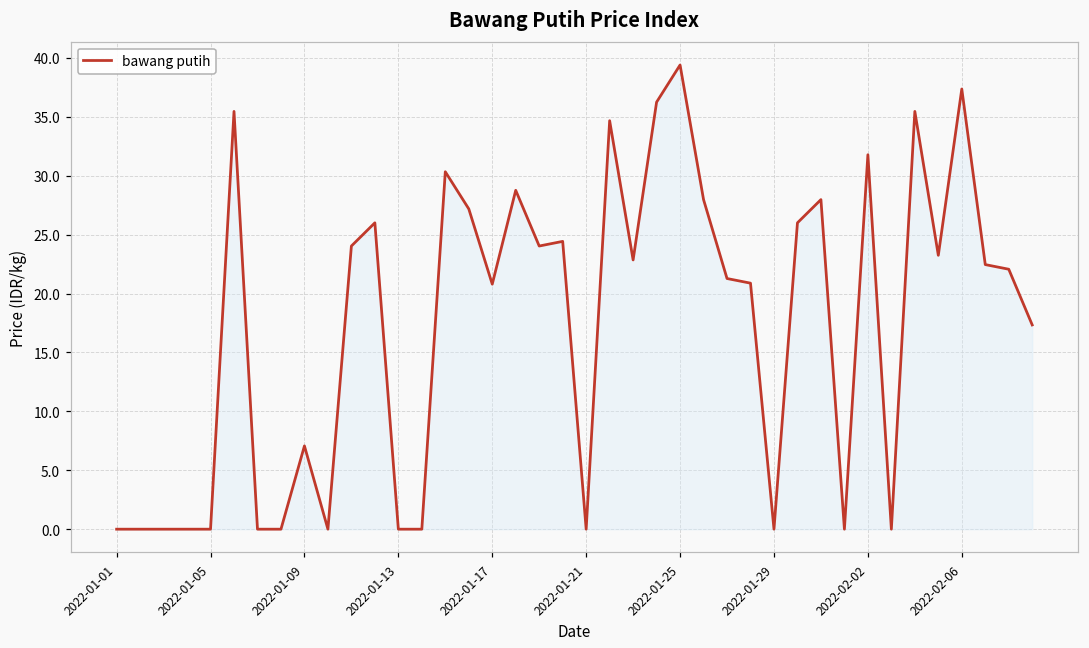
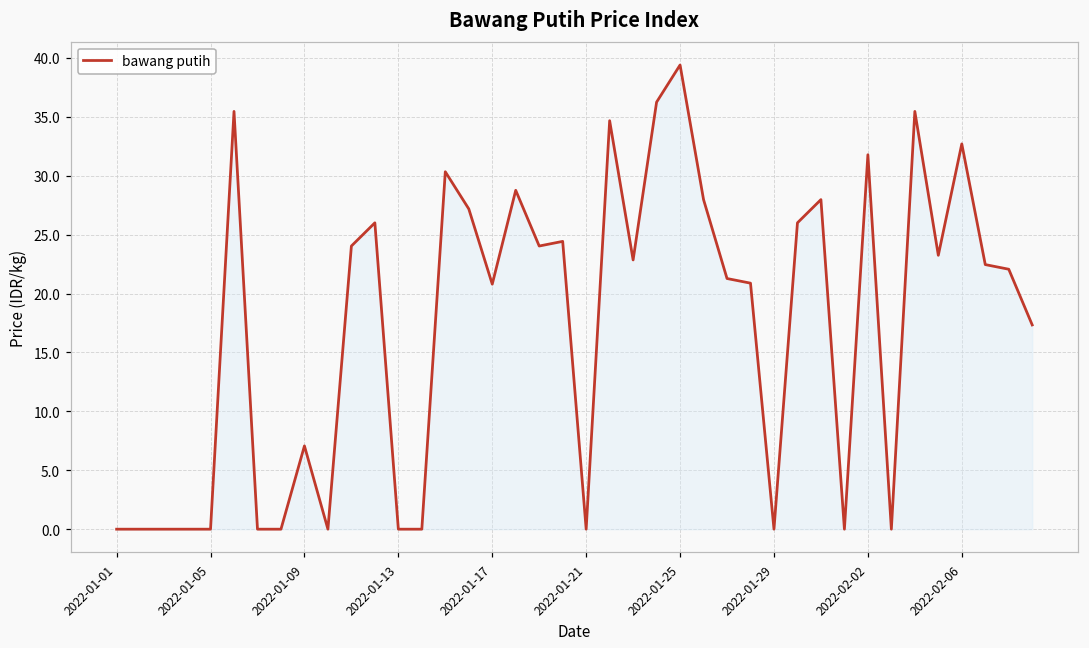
  {
    "2022-01-01": 0.0,
    "2022-01-05": 0.0,
    "2022-01-09": 7.1,
    "2022-01-13": 0.0,
    "2022-01-17": 20.8,
    "2022-01-21": 0.0,
    "2022-01-25": 39.4,
    "2022-01-29": 0.0,
    "2022-02-02": 31.8,
-   "2022-02-06": 37.4
+   "2022-02-06": 32.7
  }
